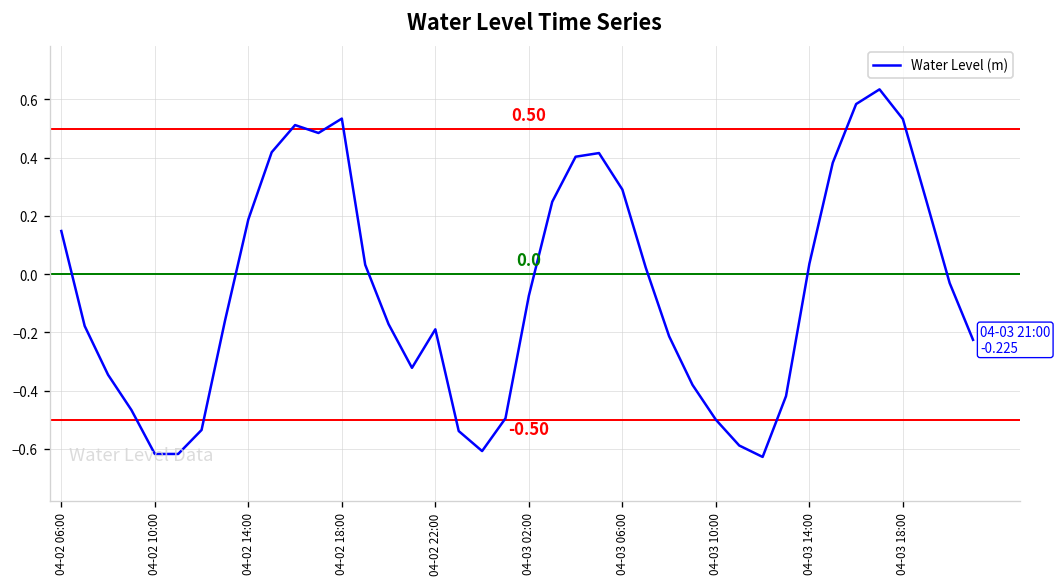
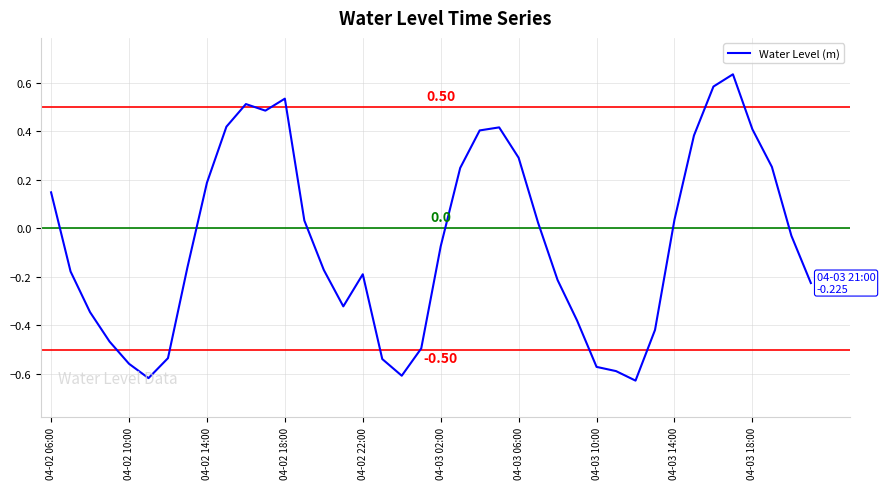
  {
    "04-02 06:00": 0.15,
-   "04-02 10:00": -0.62,
+   "04-02 10:00": -0.56,
    "04-02 14:00": 0.19,
    "04-02 18:00": 0.53,
    "04-02 22:00": -0.19,
    "04-03 06:00": 0.29,
-   "04-03 10:00": -0.50,
+   "04-03 10:00": -0.57,
    "04-03 14:00": 0.04,
-   "04-03 18:00": 0.53
+   "04-03 18:00": 0.41
  }
